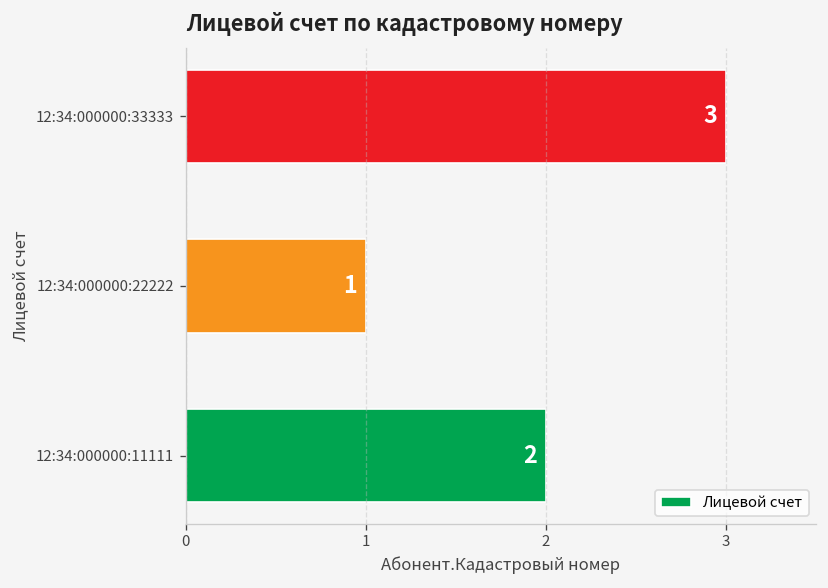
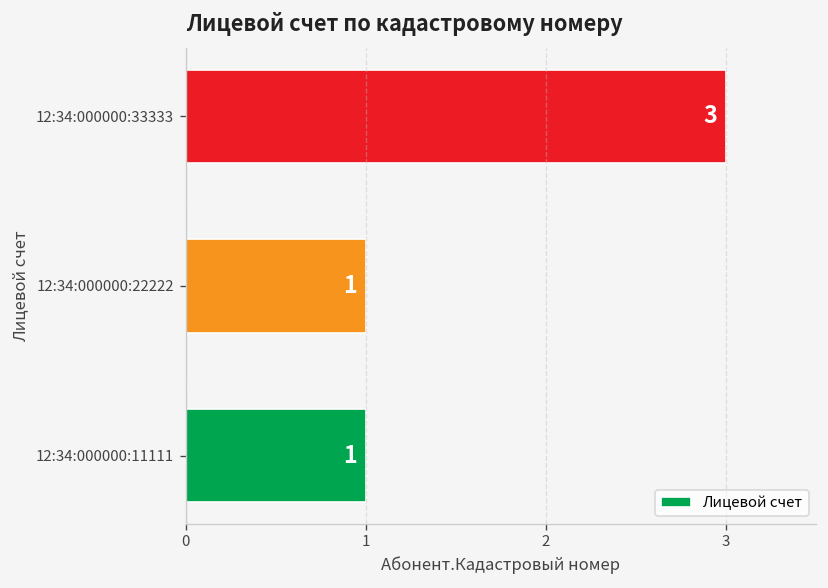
  {
    "12:34:000000:33333": 3,
    "12:34:000000:22222": 1,
-   "12:34:000000:11111": 2
+   "12:34:000000:11111": 1
  }
